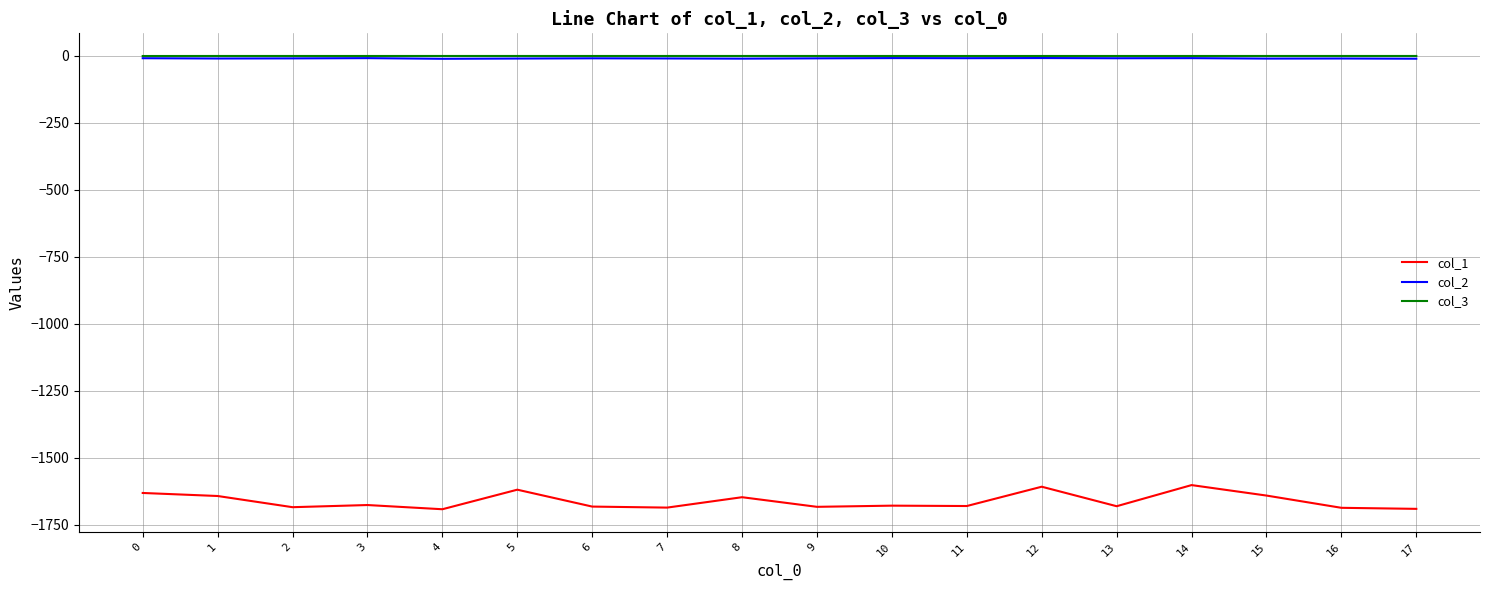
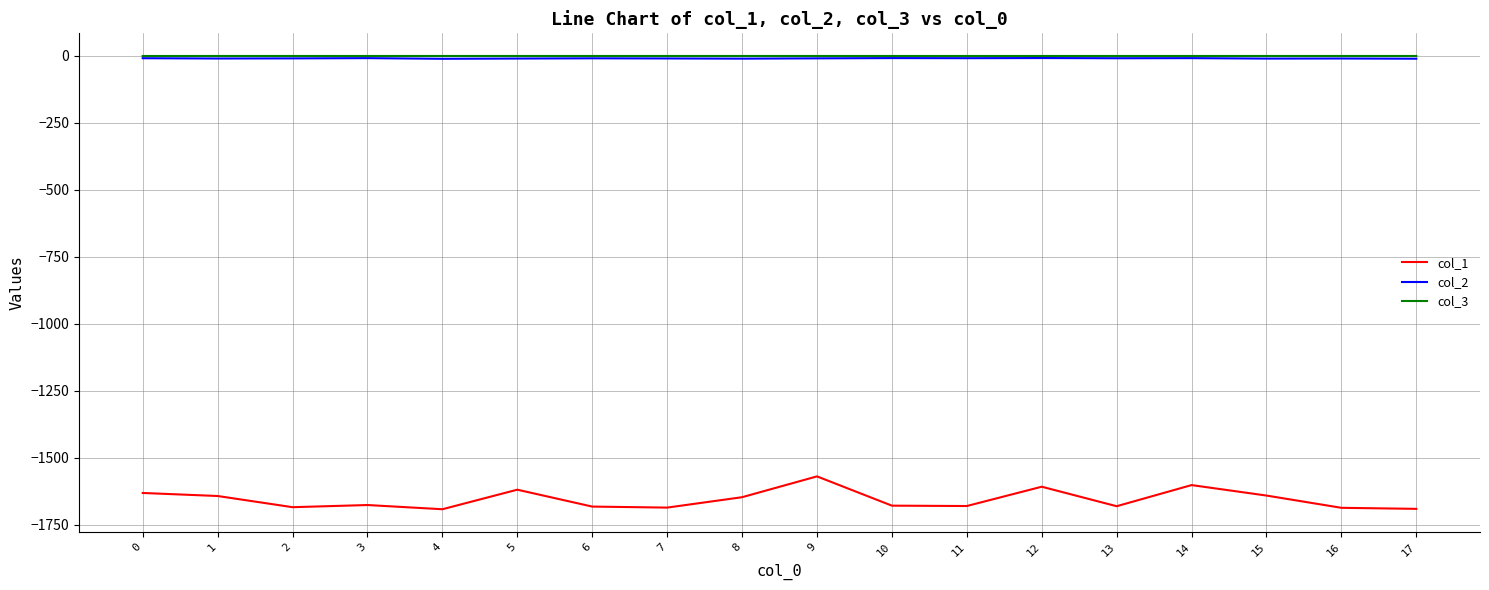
  {
    "col_1": {
      "0": -1630,
      "1": -1640,
      "2": -1680,
      "3": -1680,
      "4": -1690,
      "5": -1620,
      "6": -1680,
      "7": -1690,
      "8": -1650,
-     "9": -1680,
+     "9": -1570,
      "10": -1680,
      "11": -1680,
      "12": -1610,
      "13": -1680,
      "14": -1600,
      "15": -1640,
      "16": -1690,
      "17": -1690
    },
    "col_2": {
      "4": -10,
      "8": -10,
      "15": -10,
      "17": -10
    },
    "col_3": {
      "4": 0,
      "8": 0,
      "15": 0,
      "17": 0
    }
  }
